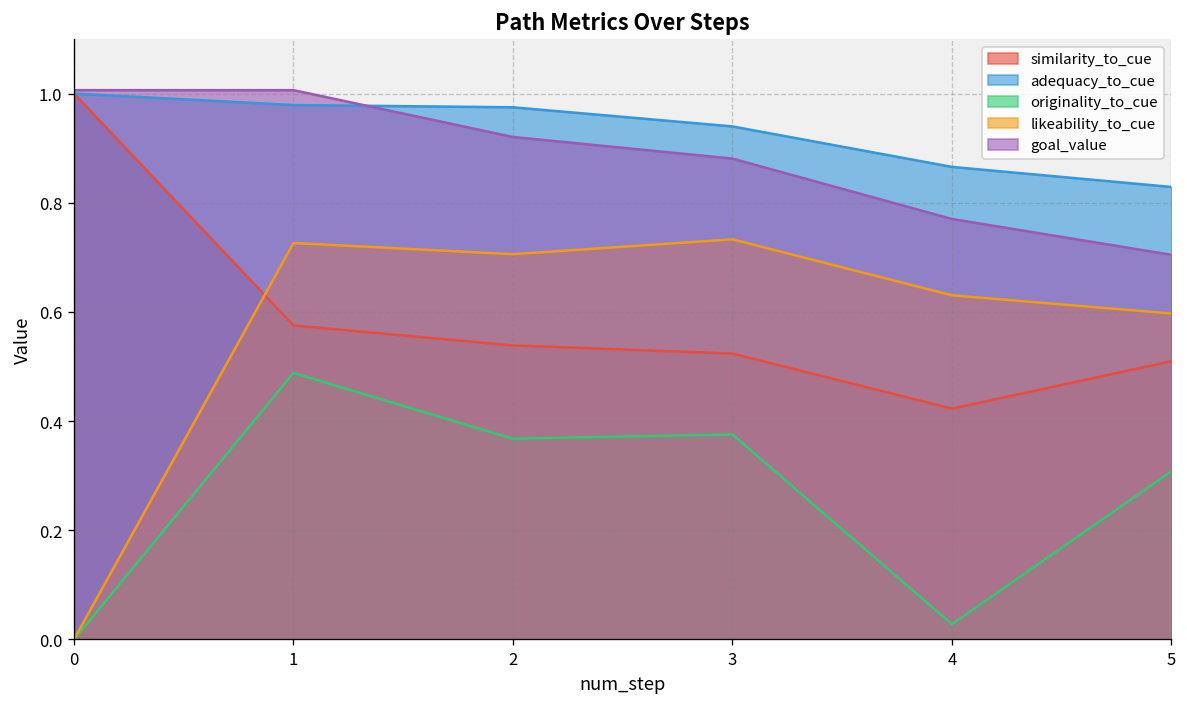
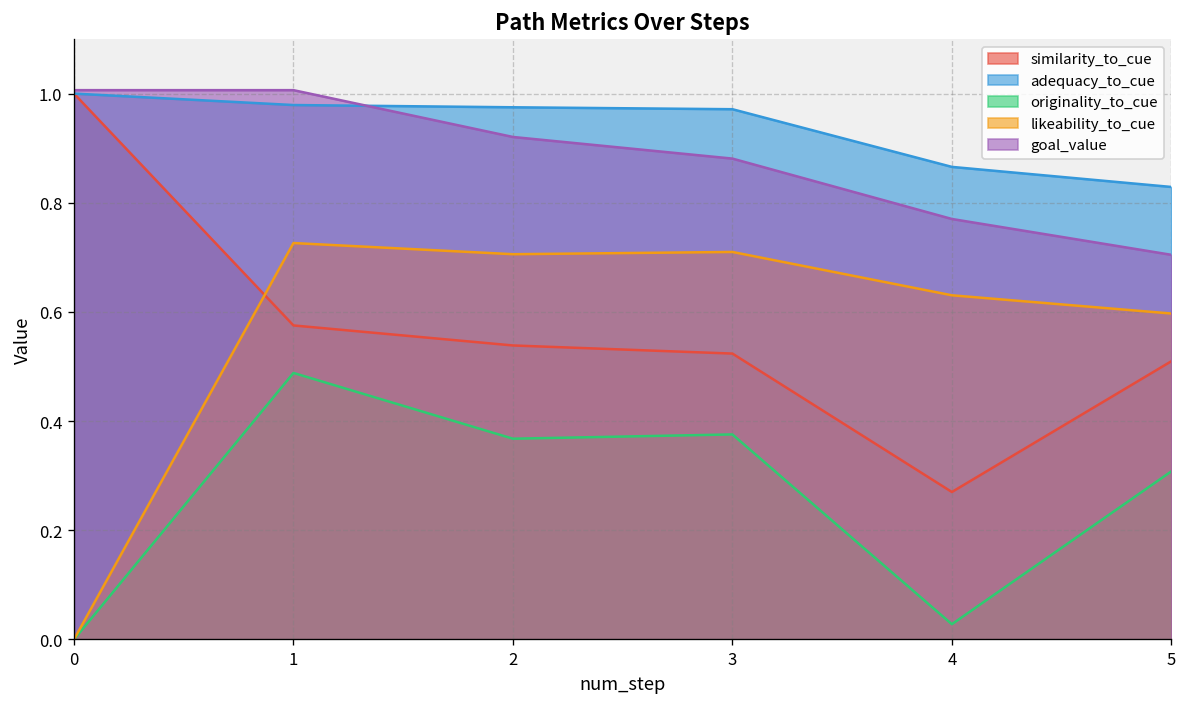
  {
    "similarity_to_cue": {
      "1": 0.58,
      "2": 0.54,
      "3": 0.52,
-     "4": 0.42,
+     "4": 0.27,
      "5": 0.51
    },
    "adequacy_to_cue": {
      "1": 0.98,
      "2": 0.97,
-     "3": 0.94,
+     "3": 0.97,
      "4": 0.87,
      "5": 0.83
    },
    "originality_to_cue": {
      "1": 0.49,
      "2": 0.37,
      "3": 0.38,
      "4": 0.03,
      "5": 0.31
    },
    "likeability_to_cue": {
      "1": 0.73,
      "2": 0.71,
-     "3": 0.73,
+     "3": 0.71,
      "4": 0.63,
      "5": 0.60
    },
    "goal_value": {
      "0": 1.01,
      "1": 1.01,
      "2": 0.92,
      "3": 0.88,
      "4": 0.77,
      "5": 0.70
    }
  }
